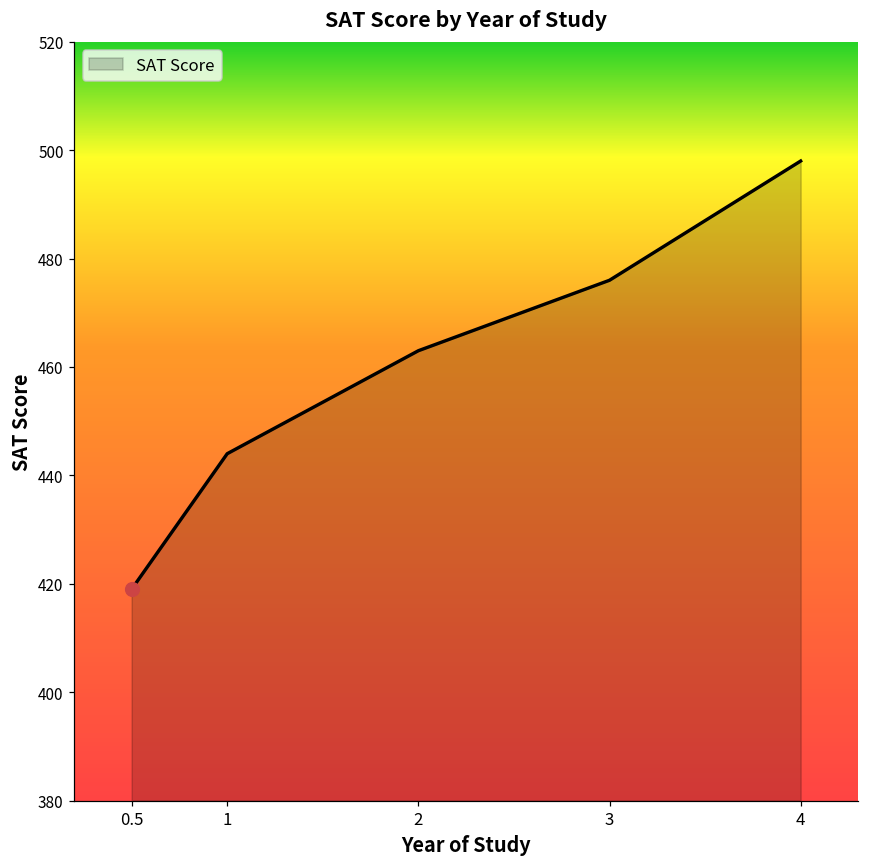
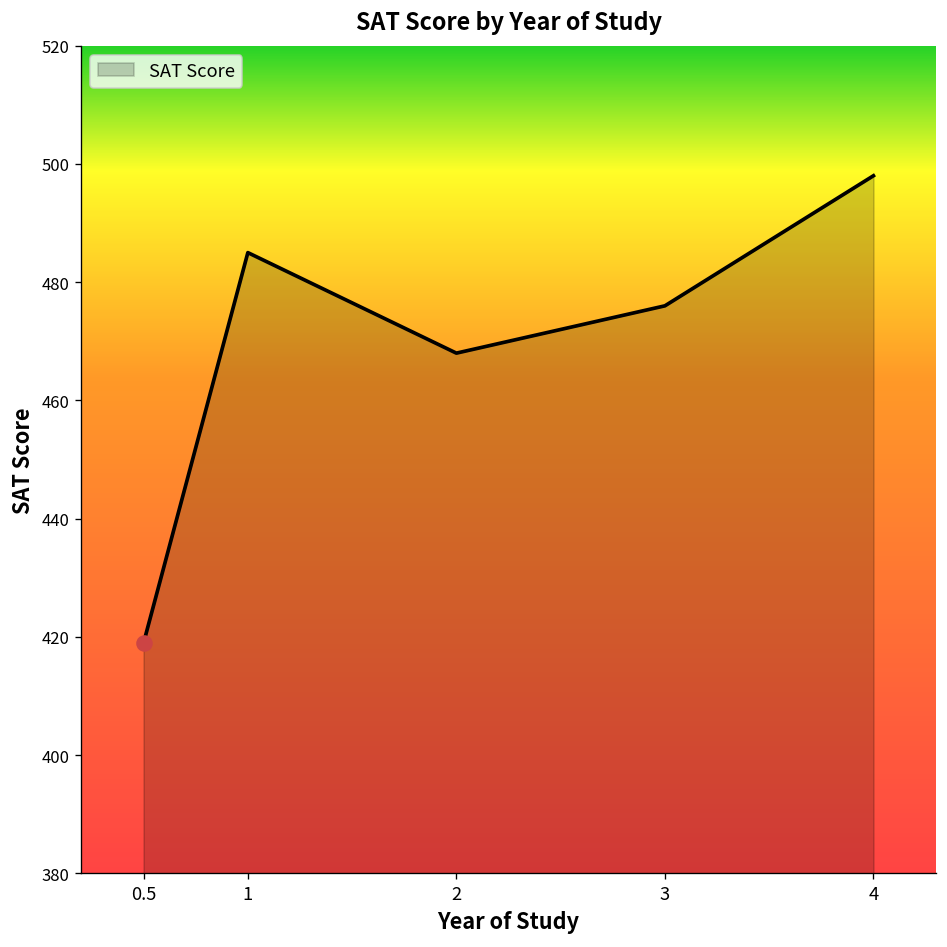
  {
    "SAT Score": {
-     "1": 444,
-     "2": 463,
+     "1": 485,
+     "2": 468,
      "3": 476,
      "4": 498
    }
  }
